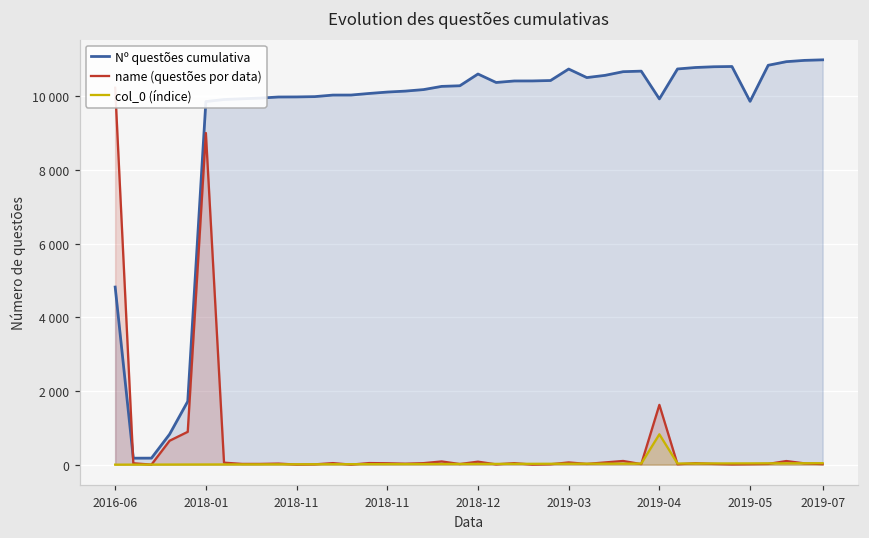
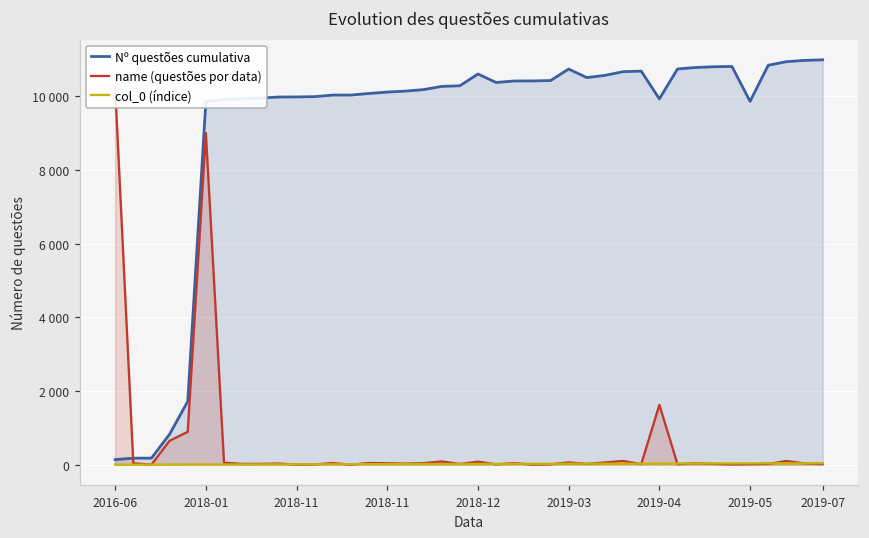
  {
    "Nº questões cumulativa": {
-     "2016-06": 4800,
+     "2016-06": 100,
      "2018-12": 10600,
      "2019-03": 10700,
      "2019-04": 9900,
      "2019-05": 9900,
      "2019-07": 11000
    },
    "name (questões por data)": {
      "2018-01": 9000,
      "2019-04": 1600
    },
    "col_0 (índice)": {
      "2016-06": 0,
      "2018-01": 0,
-     "2019-04": 800
+     "2019-04": 0
    }
  }
